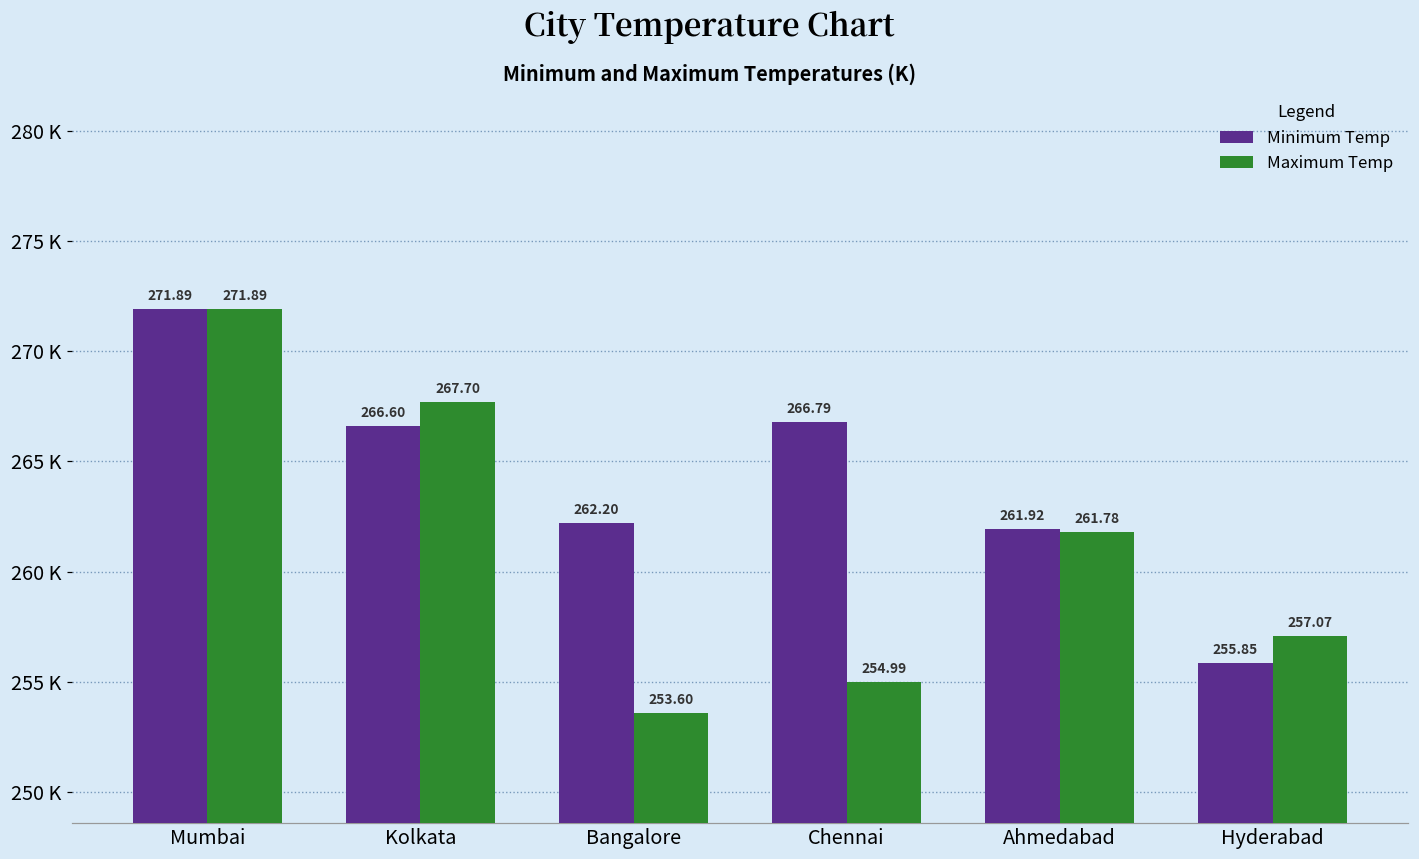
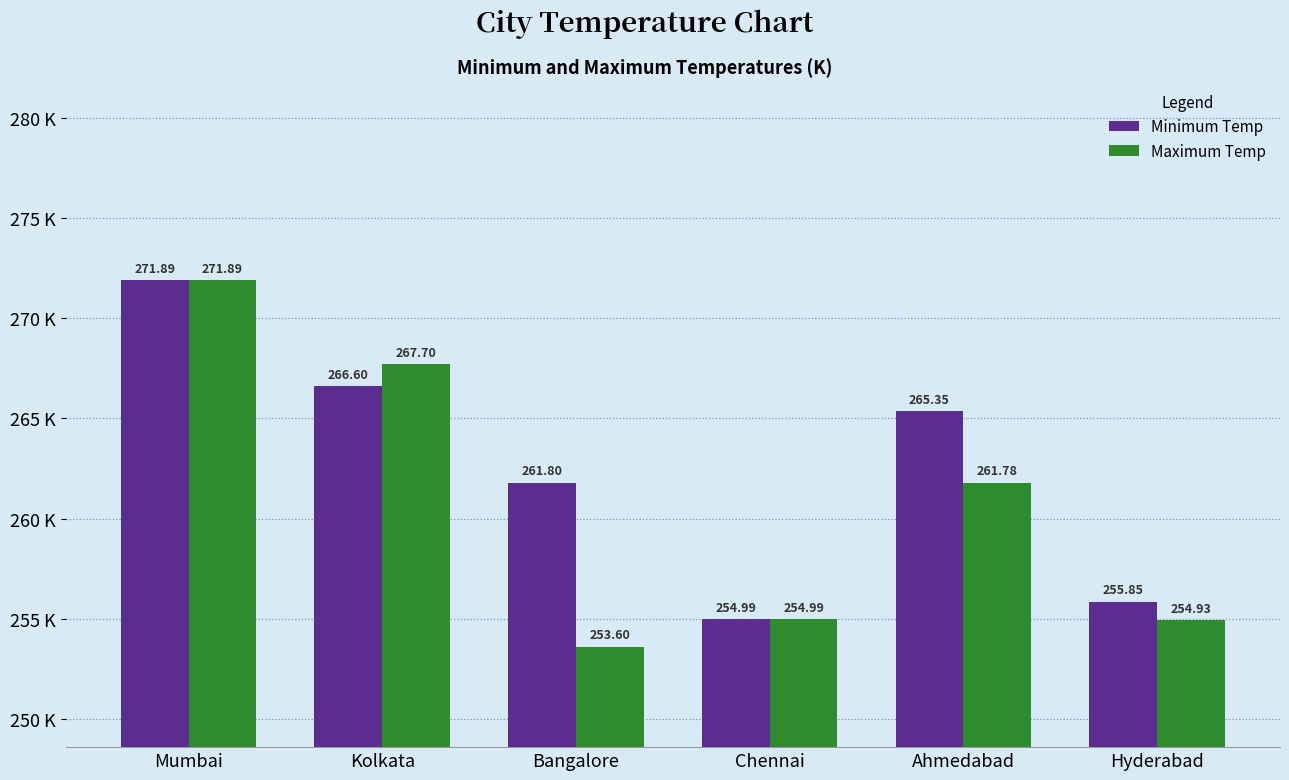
  {
    "Minimum Temp": {
      "Mumbai": 271.89,
      "Kolkata": 266.60,
-     "Bangalore": 262.20,
-     "Chennai": 266.79,
-     "Ahmedabad": 261.92,
+     "Bangalore": 261.80,
+     "Chennai": 254.99,
+     "Ahmedabad": 265.35,
      "Hyderabad": 255.85
    },
    "Maximum Temp": {
      "Mumbai": 271.89,
      "Kolkata": 267.70,
      "Bangalore": 253.60,
      "Chennai": 254.99,
      "Ahmedabad": 261.78,
-     "Hyderabad": 257.07
+     "Hyderabad": 254.93
    }
  }
